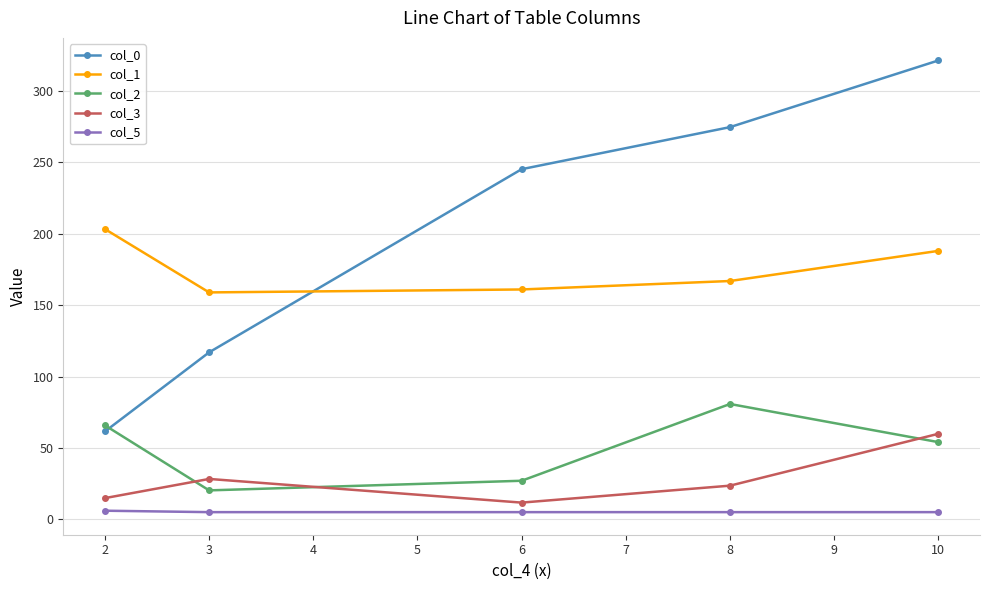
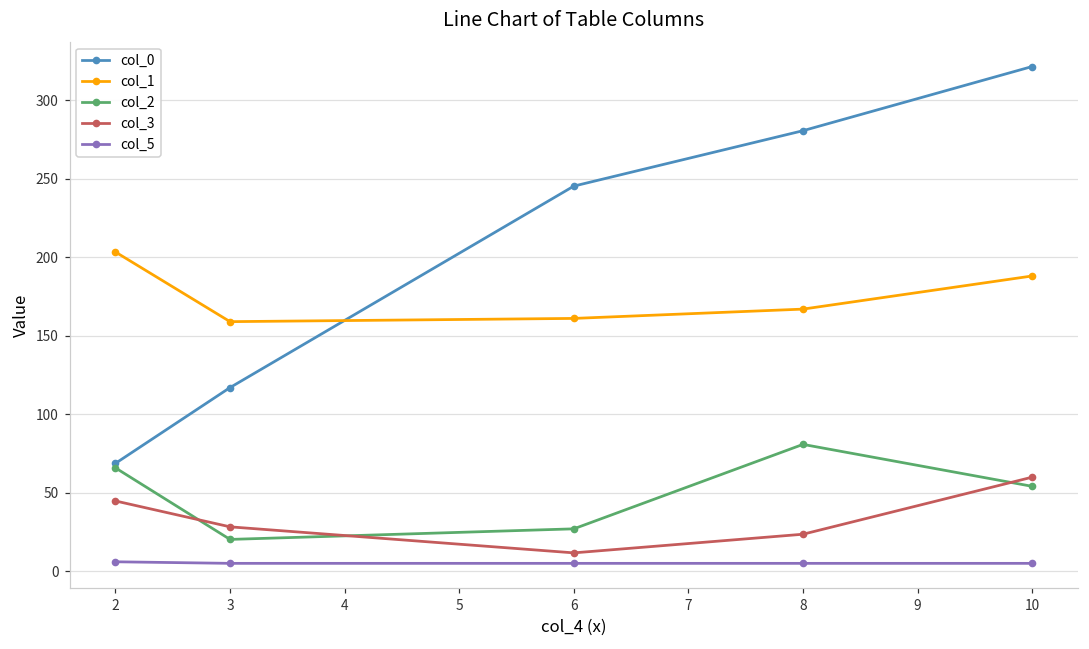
  {
    "col_0": {
-     "2": 62,
+     "2": 69,
      "3": 117,
      "6": 245,
-     "8": 275,
+     "8": 281,
      "10": 321
    },
    "col_1": {
      "2": 203,
      "3": 159,
      "6": 161,
      "8": 167,
      "10": 188
    },
    "col_2": {
      "2": 66,
      "3": 20,
      "6": 27,
      "8": 81,
      "10": 54
    },
    "col_3": {
-     "2": 15,
+     "2": 45,
      "3": 28,
      "6": 12,
      "8": 24,
      "10": 60
    },
    "col_5": {
      "2": 6,
      "3": 5,
      "6": 5,
      "8": 5,
      "10": 5
    }
  }
